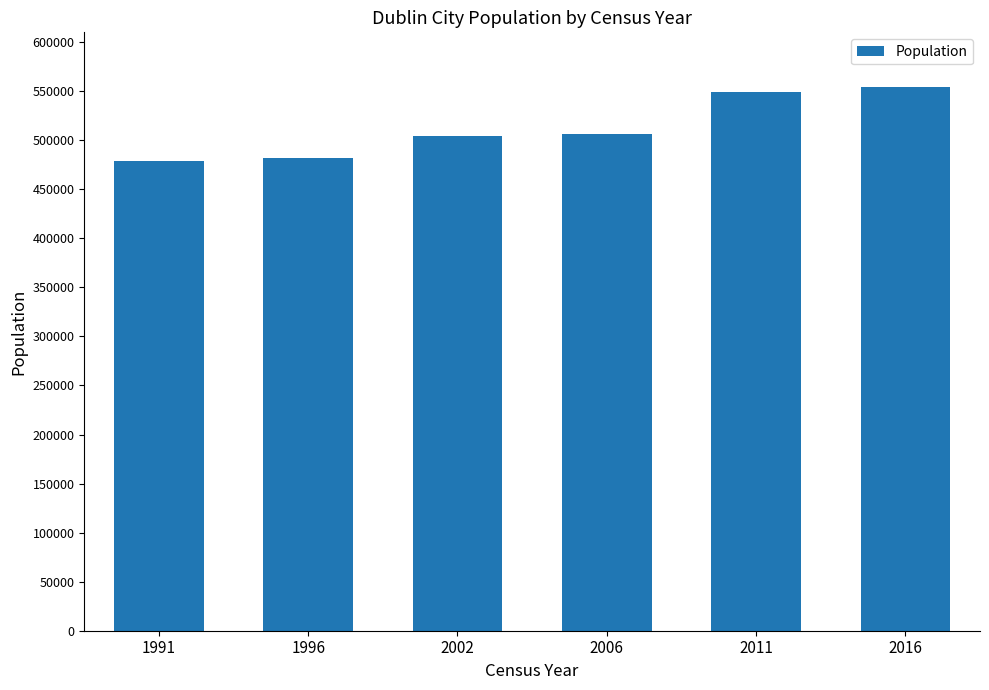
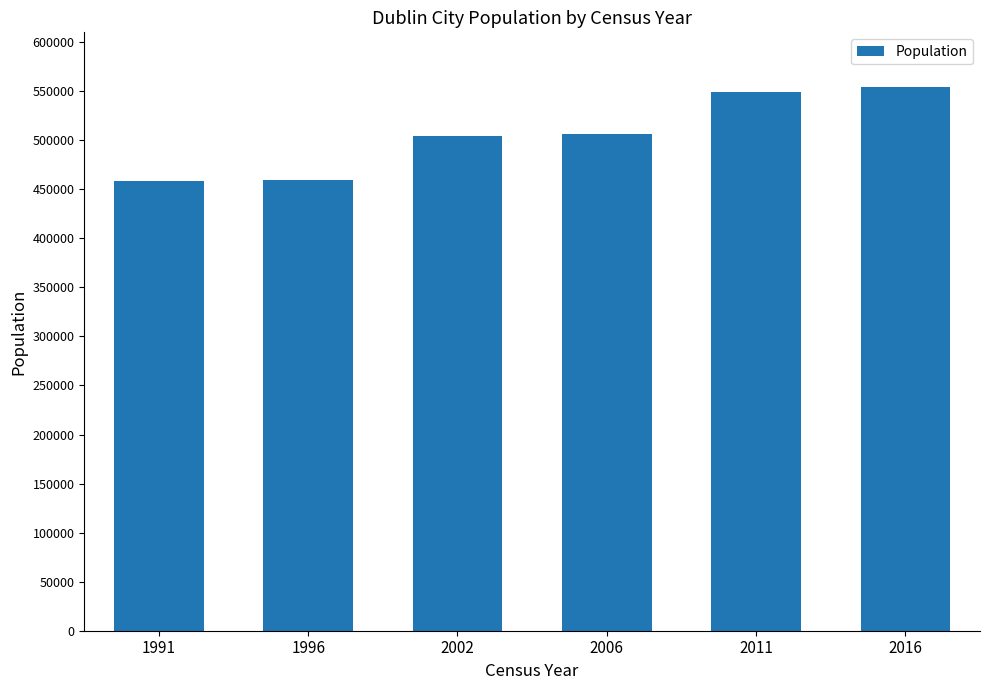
  {
-   "1991": 480000,
-   "1996": 480000,
+   "1991": 460000,
+   "1996": 460000,
    "2002": 500000,
    "2006": 510000,
    "2011": 550000,
    "2016": 550000
  }
